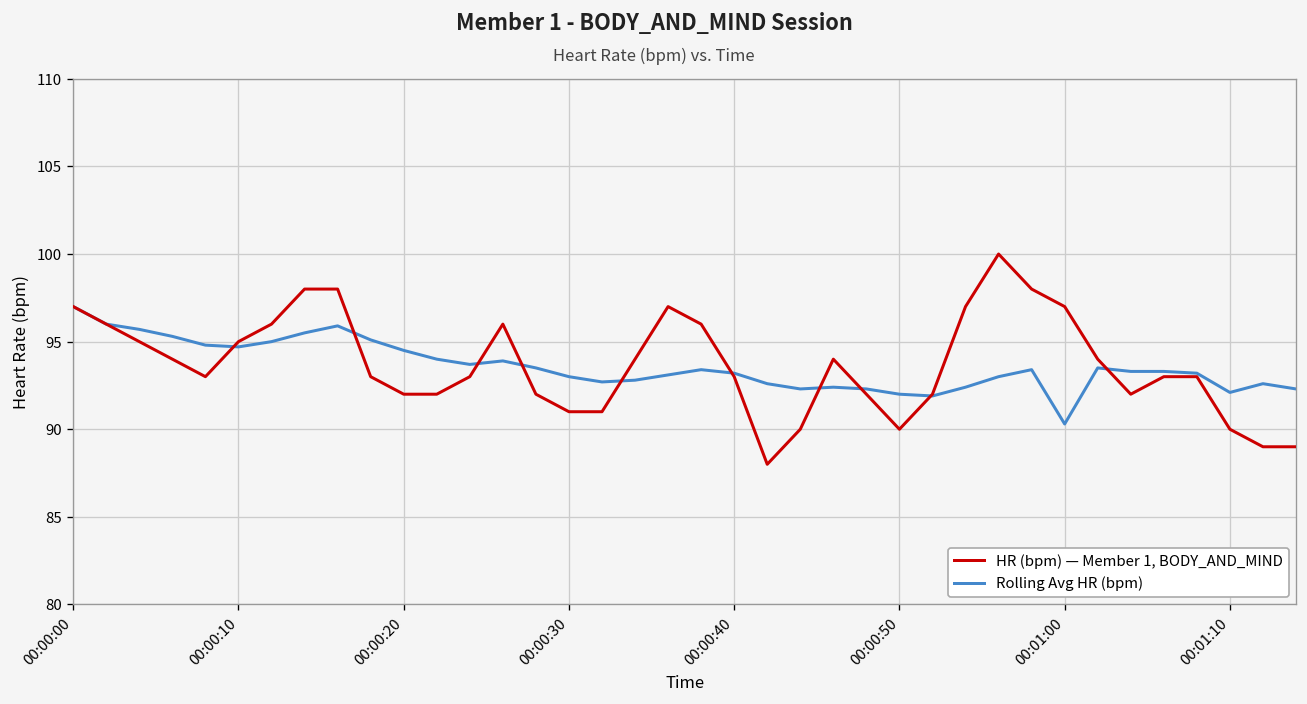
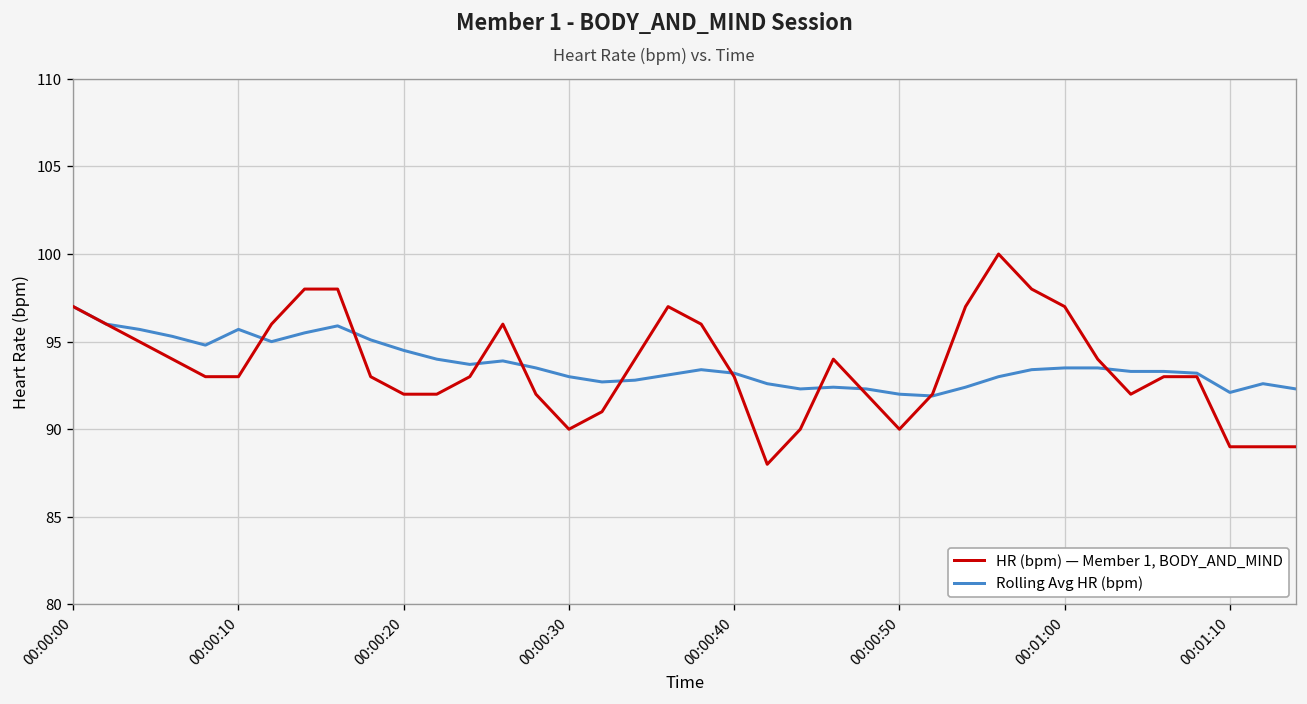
  {
    "HR (bpm) — Member 1, BODY_AND_MIND": {
-     "00:00:10": 95,
+     "00:00:10": 93,
      "00:00:20": 92,
-     "00:00:30": 91,
+     "00:00:30": 90,
      "00:00:40": 93,
      "00:00:50": 90,
      "00:01:00": 97,
-     "00:01:10": 90
+     "00:01:10": 89
    },
    "Rolling Avg HR (bpm)": {
-     "00:00:10": 94.7,
+     "00:00:10": 95.7,
      "00:00:20": 94.5,
      "00:00:30": 93.0,
      "00:00:40": 93.2,
      "00:00:50": 92.0,
-     "00:01:00": 90.3,
+     "00:01:00": 93.5,
      "00:01:10": 92.1
    }
  }
